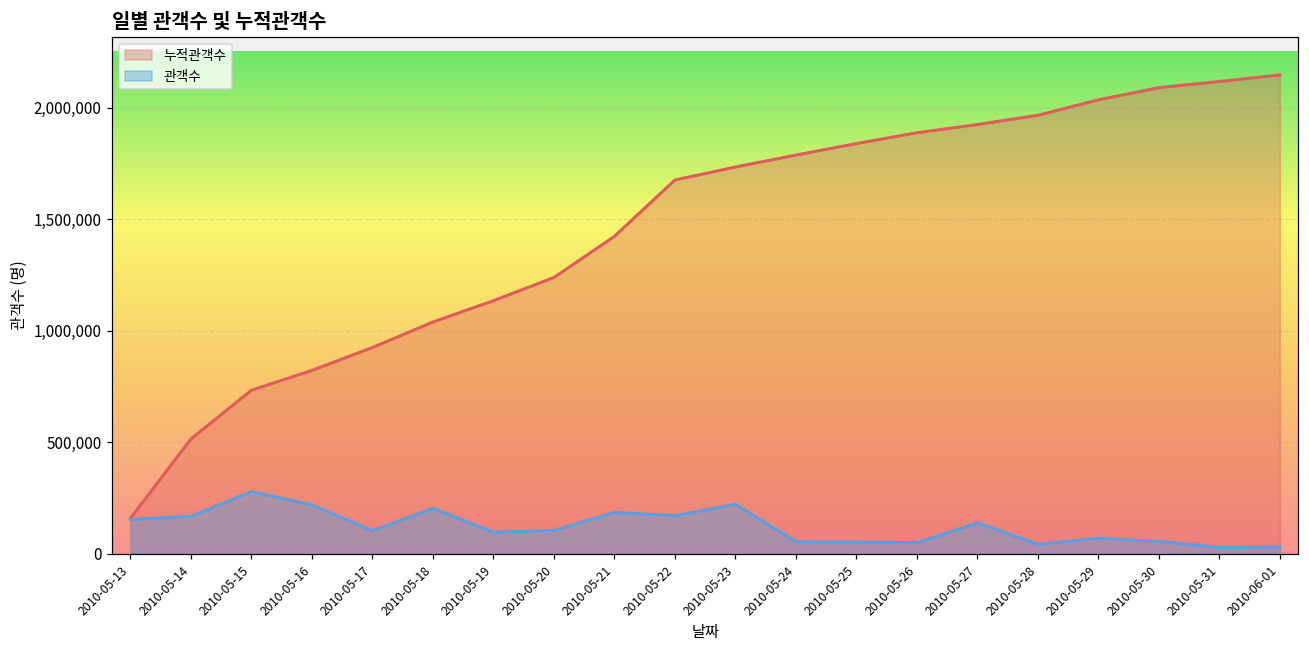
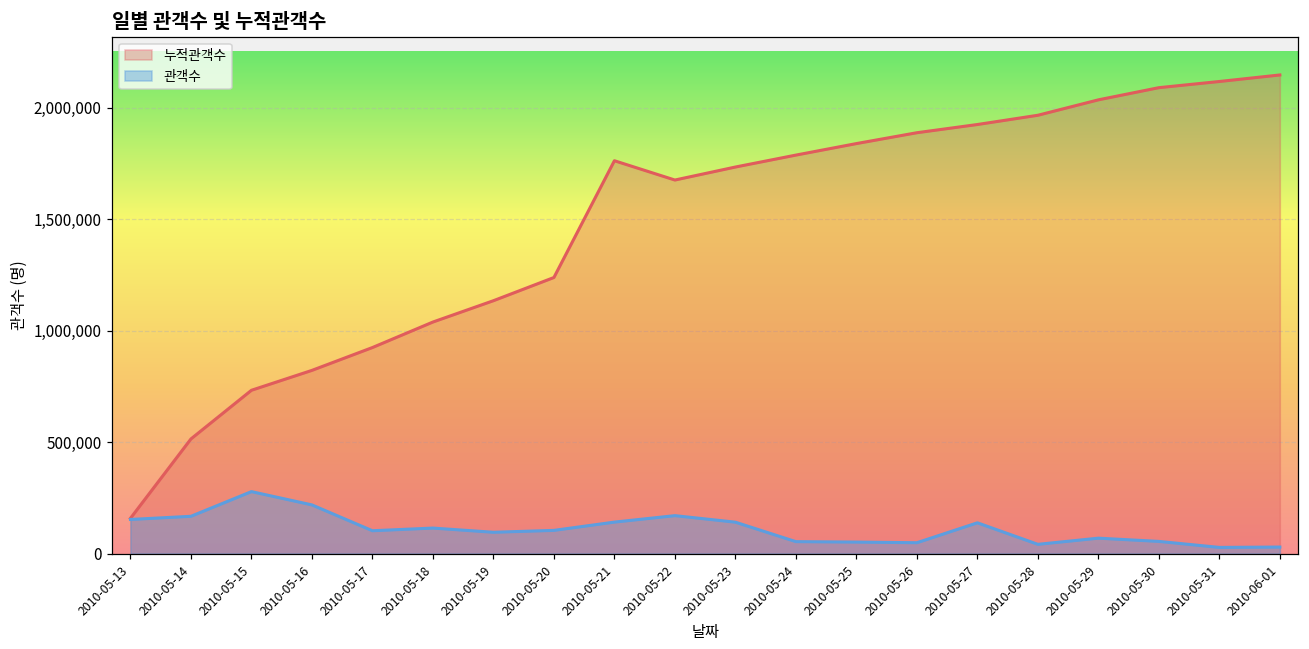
  {
    "누적관객수": {
      "2010-05-14": "510,000",
      "2010-05-15": "730,000",
      "2010-05-16": "820,000",
      "2010-05-17": "920,000",
      "2010-05-18": "1,040,000",
      "2010-05-19": "1,130,000",
      "2010-05-20": "1,240,000",
-     "2010-05-21": "1,420,000",
+     "2010-05-21": "1,760,000",
      "2010-05-22": "1,680,000",
      "2010-05-23": "1,730,000",
      "2010-05-24": "1,790,000",
      "2010-05-25": "1,840,000",
      "2010-05-26": "1,890,000",
      "2010-05-27": "1,920,000",
      "2010-05-28": "1,970,000",
      "2010-05-29": "2,030,000",
      "2010-05-30": "2,090,000",
      "2010-05-31": "2,120,000",
      "2010-06-01": "2,150,000"
    },
    "관객수": {
      "2010-05-14": "170,000",
      "2010-05-15": "280,000",
      "2010-05-16": "220,000",
      "2010-05-17": "100,000",
-     "2010-05-18": "200,000",
+     "2010-05-18": "110,000",
      "2010-05-19": "100,000",
      "2010-05-20": "100,000",
-     "2010-05-21": "180,000",
+     "2010-05-21": "140,000",
      "2010-05-22": "170,000",
-     "2010-05-23": "220,000",
+     "2010-05-23": "140,000",
      "2010-05-24": "50,000",
      "2010-05-25": "50,000",
      "2010-05-26": "50,000",
      "2010-05-27": "140,000",
      "2010-05-28": "40,000",
      "2010-05-29": "70,000",
      "2010-05-30": "50,000",
      "2010-05-31": "30,000",
      "2010-06-01": "30,000"
    }
  }
